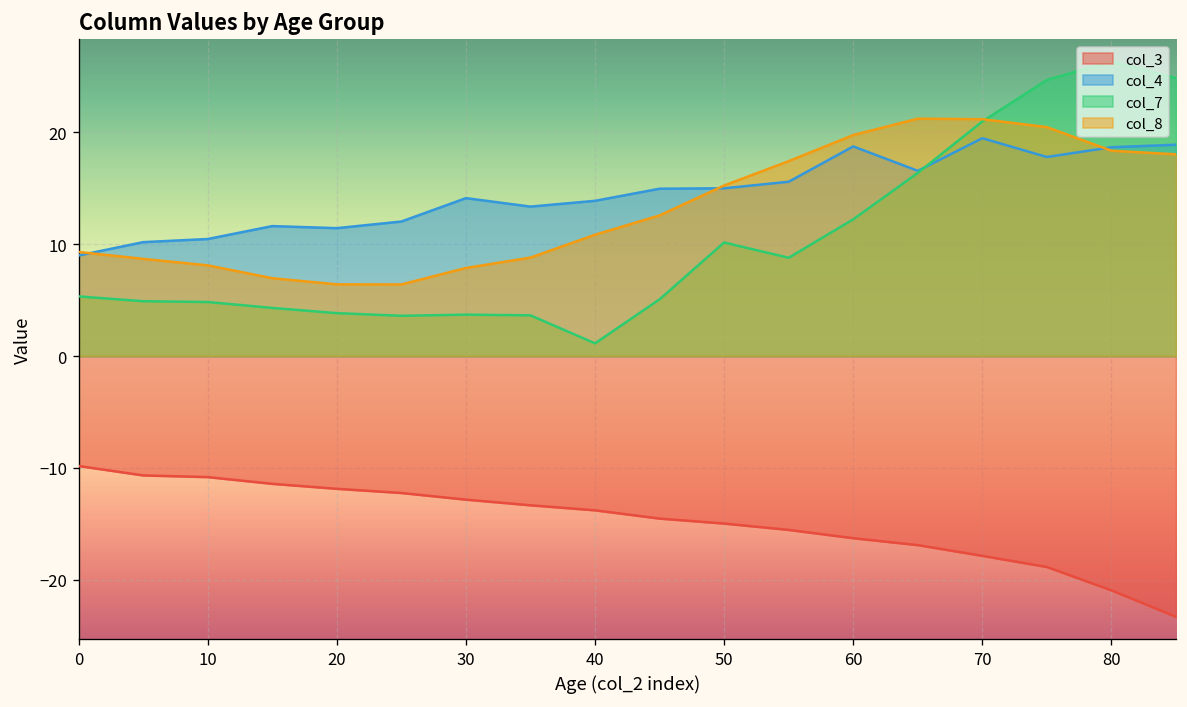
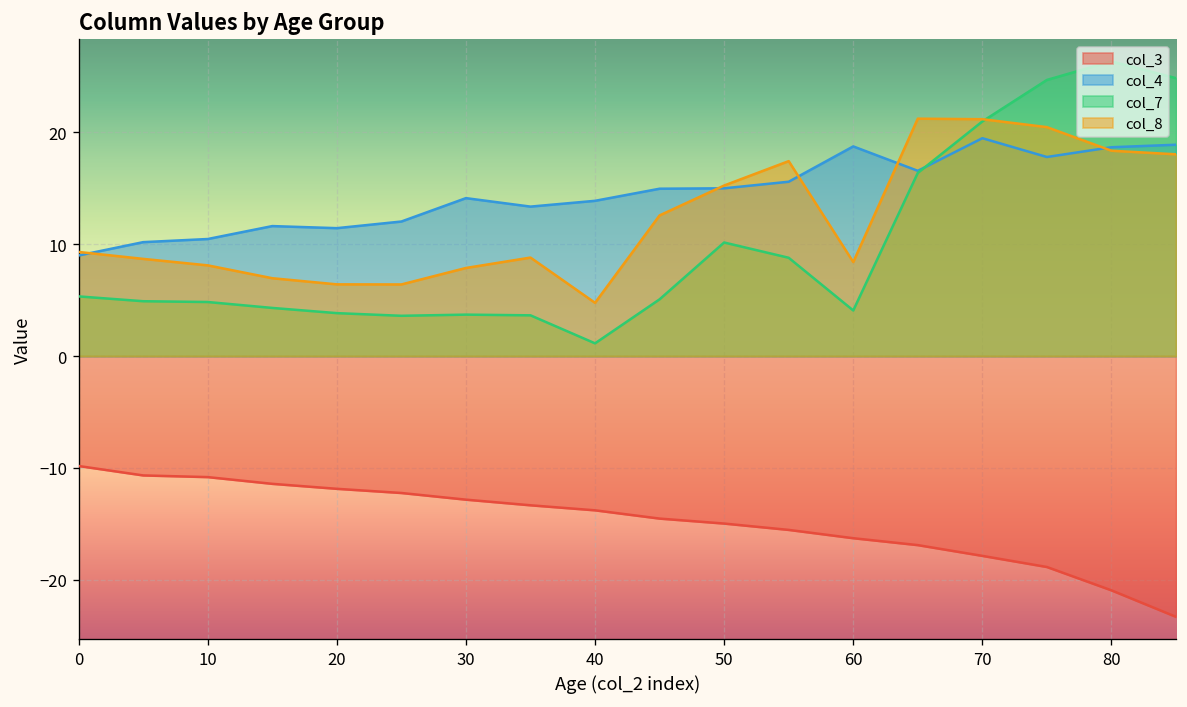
  {
    "col_4": {
      "0": 9,
      "10": 10,
      "20": 11,
      "30": 14,
      "40": 14,
      "60": 19,
      "70": 19,
      "80": 19
    },
    "col_7": {
      "0": 5,
      "10": 5,
      "20": 4,
      "30": 4,
      "40": 1,
      "50": 10,
-     "60": 12
+     "60": 4
    },
    "col_8": {
      "0": 9,
      "10": 8,
      "20": 6,
      "30": 8,
-     "40": 11,
-     "60": 20,
+     "40": 5,
+     "60": 8,
      "80": 18
    }
  }
